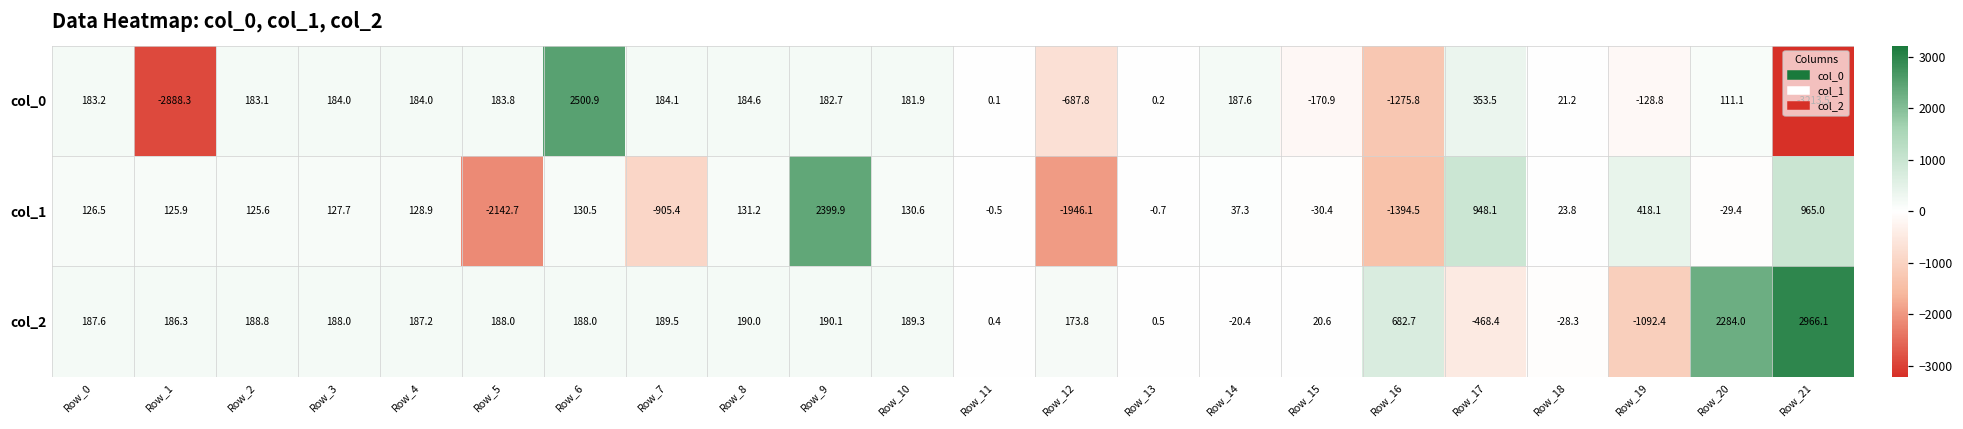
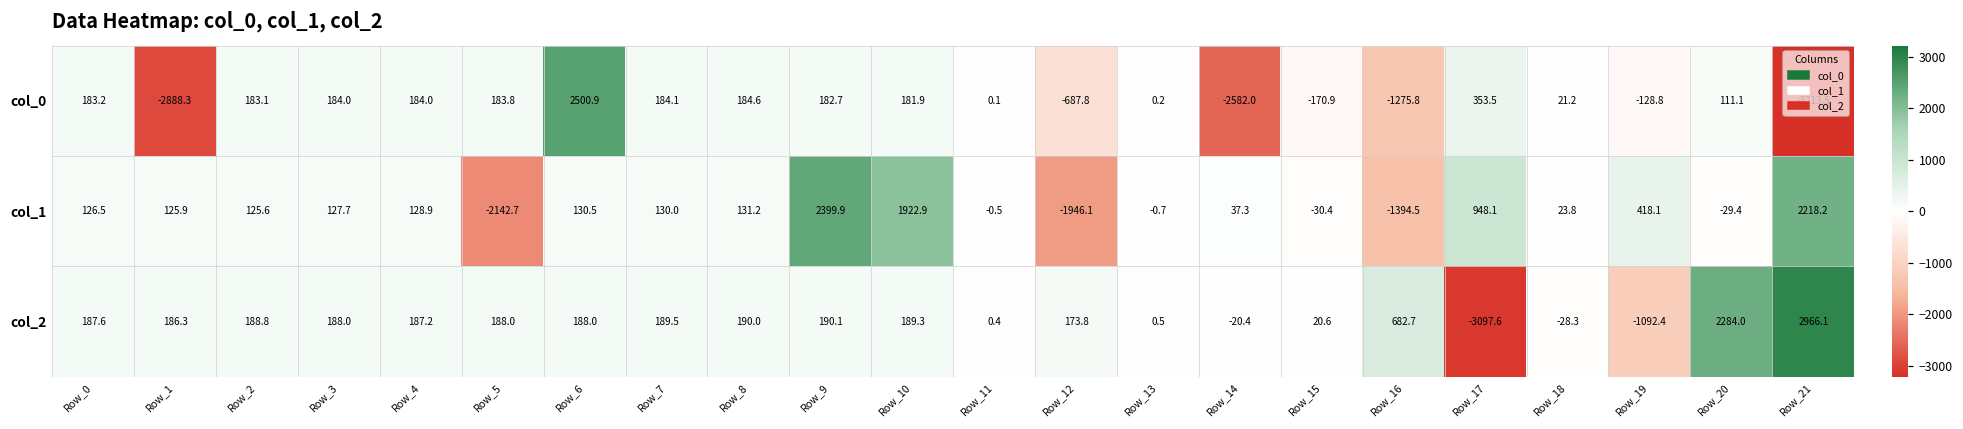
  {
    "col_0": {
      "Row_0": 183.2,
      "Row_1": -2888.3,
      "Row_2": 183.1,
      "Row_3": 184.0,
      "Row_4": 184.0,
      "Row_5": 183.8,
      "Row_6": 2500.9,
      "Row_7": 184.1,
      "Row_8": 184.6,
      "Row_9": 182.7,
      "Row_10": 181.9,
      "Row_11": 0.1,
      "Row_12": -687.8,
      "Row_13": 0.2,
-     "Row_14": 187.6,
+     "Row_14": -2582.0,
      "Row_15": -170.9,
      "Row_16": -1275.8,
      "Row_17": 353.5,
      "Row_18": 21.2,
      "Row_19": -128.8,
      "Row_20": 111.1
    },
    "col_1": {
      "Row_0": 126.5,
      "Row_1": 125.9,
      "Row_2": 125.6,
      "Row_3": 127.7,
      "Row_4": 128.9,
      "Row_5": -2142.7,
      "Row_6": 130.5,
-     "Row_7": -905.4,
+     "Row_7": 130.0,
      "Row_8": 131.2,
      "Row_9": 2399.9,
-     "Row_10": 130.6,
+     "Row_10": 1922.9,
      "Row_11": -0.5,
      "Row_12": -1946.1,
      "Row_13": -0.7,
      "Row_14": 37.3,
      "Row_15": -30.4,
      "Row_16": -1394.5,
      "Row_17": 948.1,
      "Row_18": 23.8,
      "Row_19": 418.1,
      "Row_20": -29.4,
-     "Row_21": 965.0
+     "Row_21": 2218.2
    },
    "col_2": {
      "Row_0": 187.6,
      "Row_1": 186.3,
      "Row_2": 188.8,
      "Row_3": 188.0,
      "Row_4": 187.2,
      "Row_5": 188.0,
      "Row_6": 188.0,
      "Row_7": 189.5,
      "Row_8": 190.0,
      "Row_9": 190.1,
      "Row_10": 189.3,
      "Row_11": 0.4,
      "Row_12": 173.8,
      "Row_13": 0.5,
      "Row_14": -20.4,
      "Row_15": 20.6,
      "Row_16": 682.7,
-     "Row_17": -468.4,
+     "Row_17": -3097.6,
      "Row_18": -28.3,
      "Row_19": -1092.4,
      "Row_20": 2284.0,
      "Row_21": 2966.1
    }
  }
